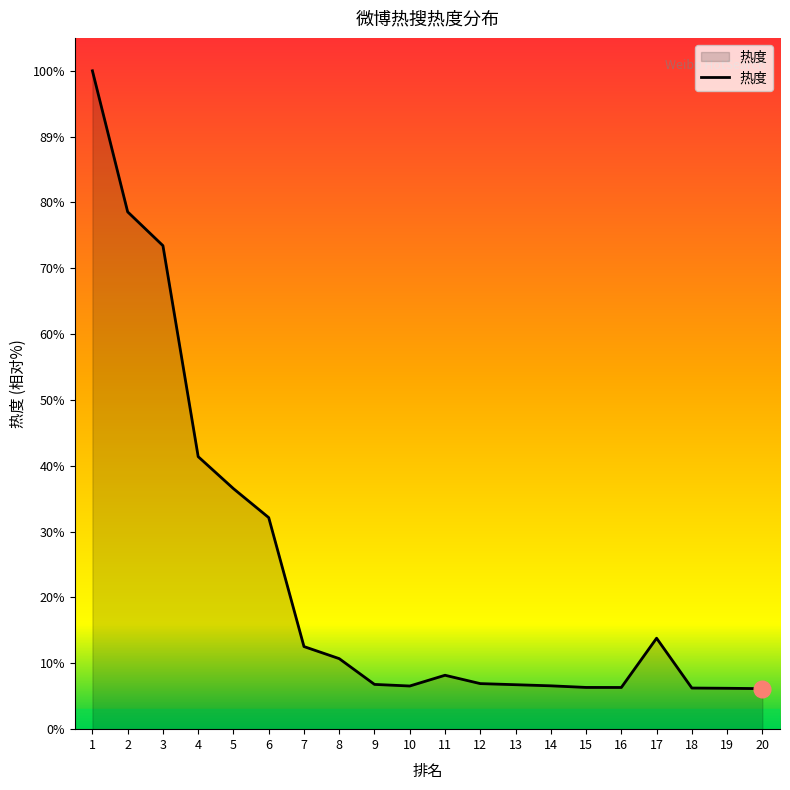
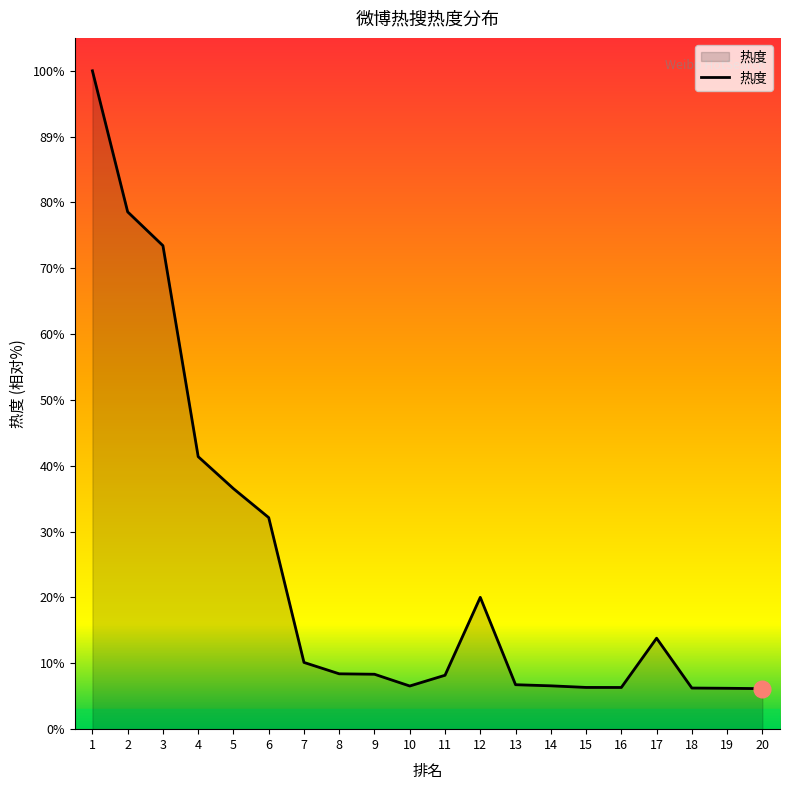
  {
    "热度": {
      "1": "100%",
      "2": "79%",
      "3": "73%",
      "4": "41%",
      "5": "37%",
      "6": "32%",
-     "7": "13%",
-     "8": "11%",
-     "9": "7%",
+     "7": "10%",
+     "8": "8%",
+     "9": "8%",
      "10": "7%",
      "11": "8%",
-     "12": "7%",
+     "12": "20%",
      "13": "7%",
      "14": "7%",
      "15": "6%",
      "16": "6%",
      "17": "14%",
      "18": "6%",
      "19": "6%"
    }
  }
